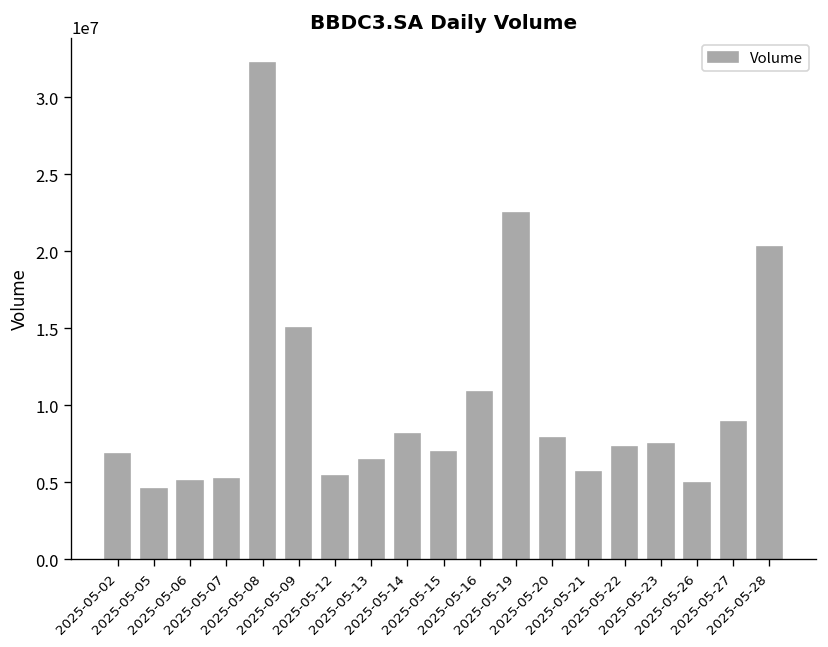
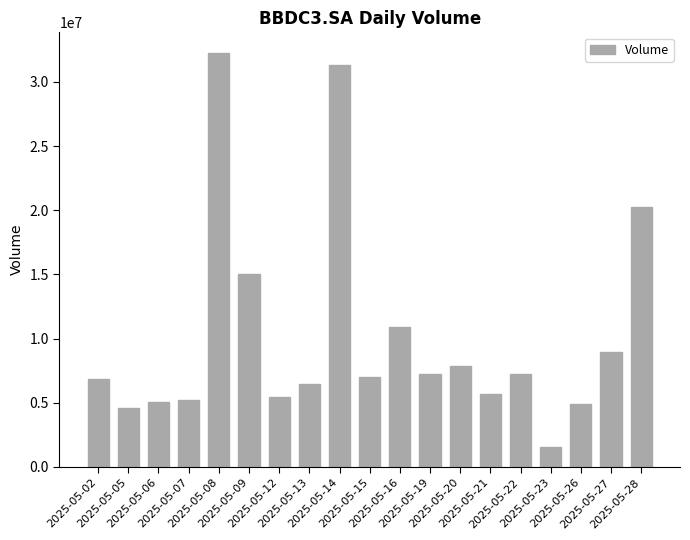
  {
    "2025-05-02": 6800000,
    "2025-05-05": 4600000,
    "2025-05-06": 5100000,
    "2025-05-07": 5200000,
    "2025-05-08": 32200000,
    "2025-05-09": 15000000,
    "2025-05-12": 5400000,
    "2025-05-13": 6500000,
-   "2025-05-14": 8100000,
+   "2025-05-14": 31300000,
    "2025-05-15": 7000000,
    "2025-05-16": 10900000,
-   "2025-05-19": 22500000,
+   "2025-05-19": 7200000,
    "2025-05-20": 7900000,
    "2025-05-21": 5700000,
    "2025-05-22": 7300000,
-   "2025-05-23": 7500000,
+   "2025-05-23": 1500000,
    "2025-05-26": 4900000,
    "2025-05-27": 8900000,
    "2025-05-28": 20300000
  }
